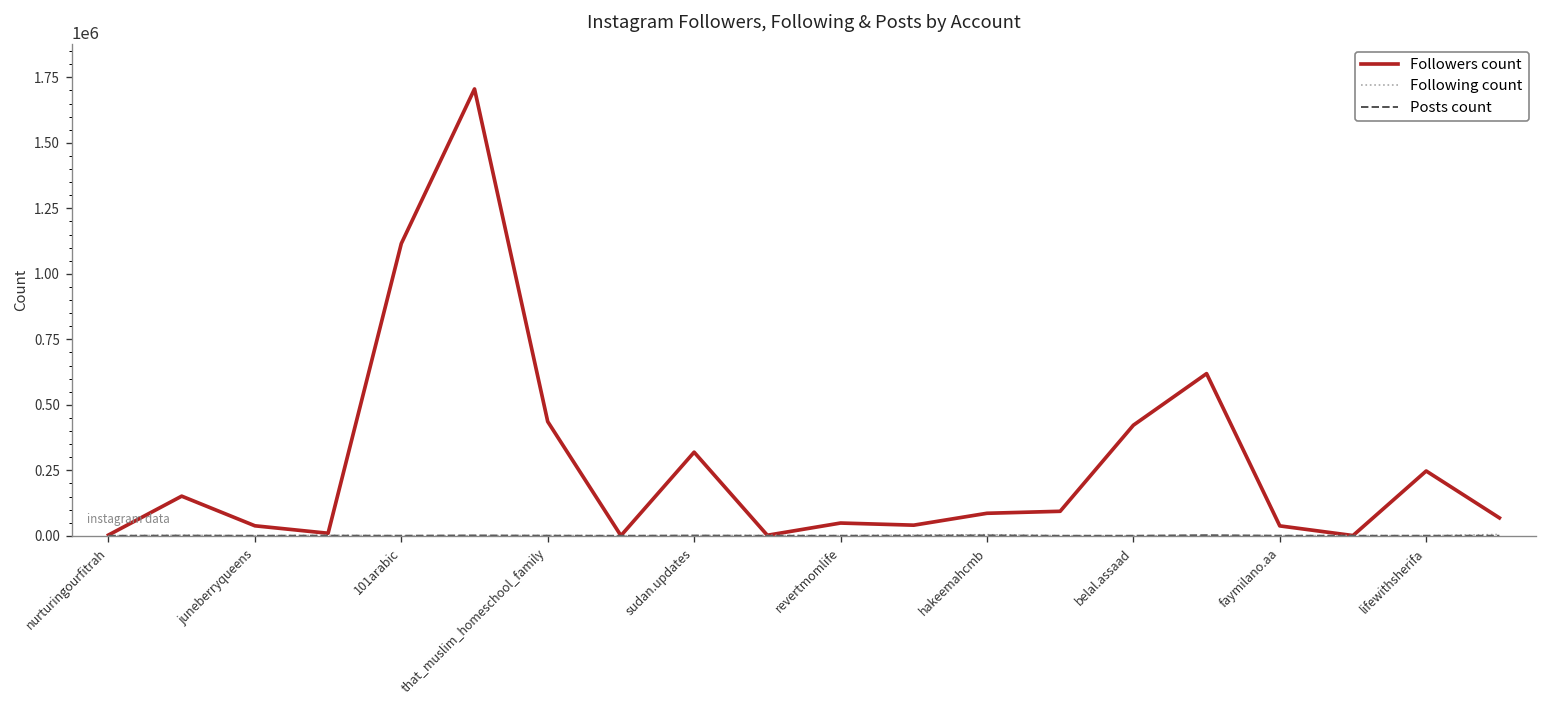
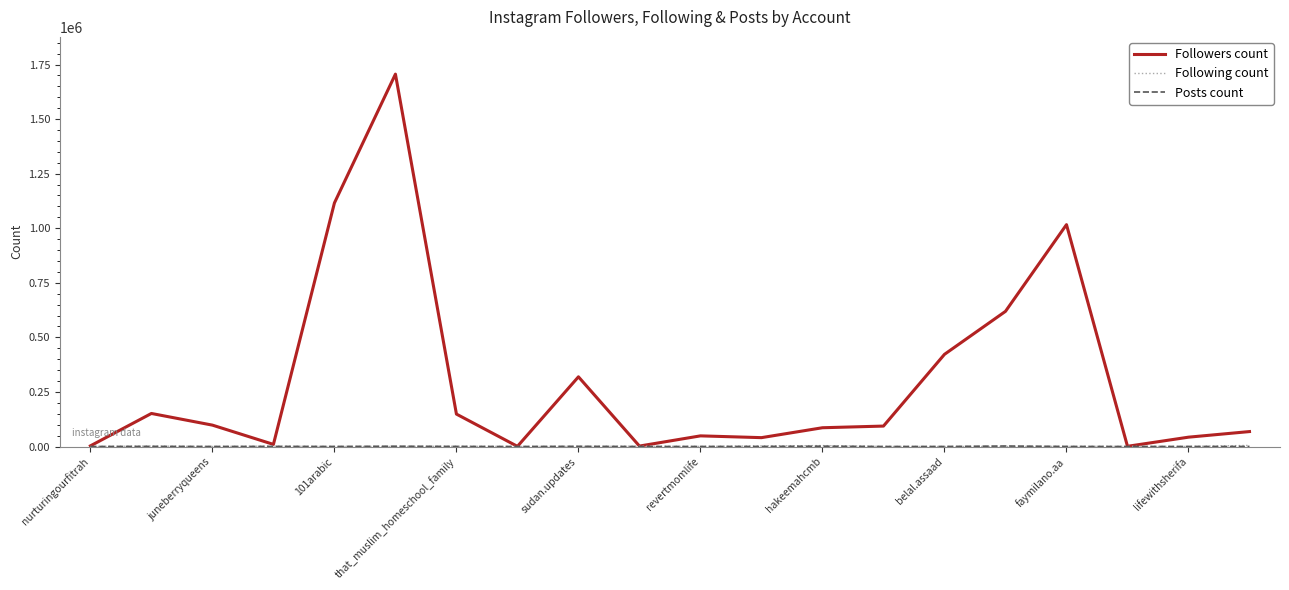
  {
    "Followers count": {
-     "juneberryqueens": 40000,
+     "juneberryqueens": 100000,
      "101arabic": 1120000,
-     "that_muslim_homeschool_family": 440000,
+     "that_muslim_homeschool_family": 150000,
      "sudan.updates": 320000,
      "revertmomlife": 50000,
      "hakeemahcmb": 90000,
      "belal.assaad": 420000,
-     "faymilano.aa": 40000,
-     "lifewithsherifa": 250000
+     "faymilano.aa": 1020000,
+     "lifewithsherifa": 40000
    }
  }
